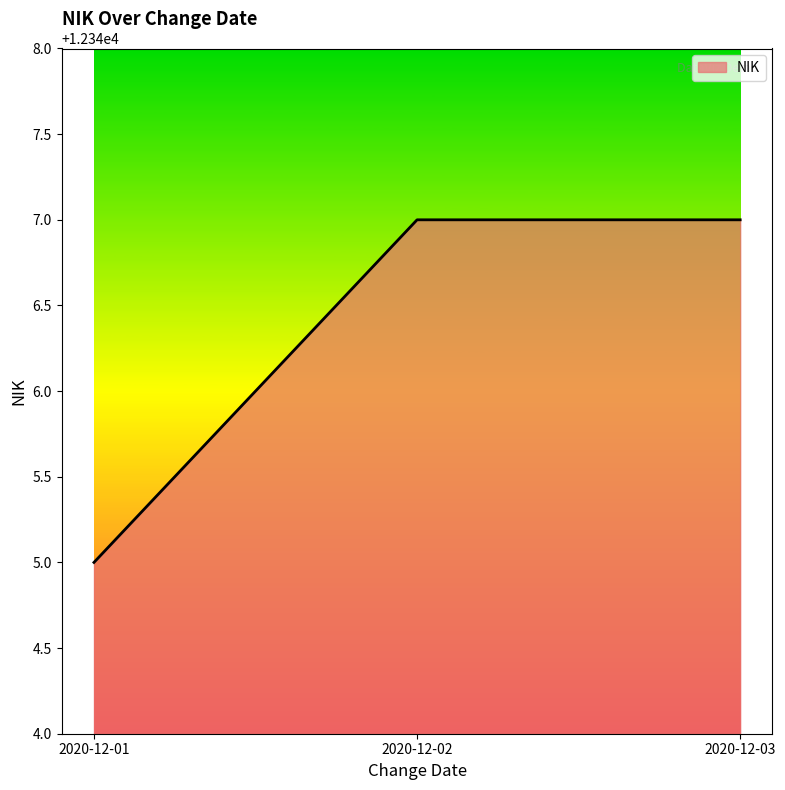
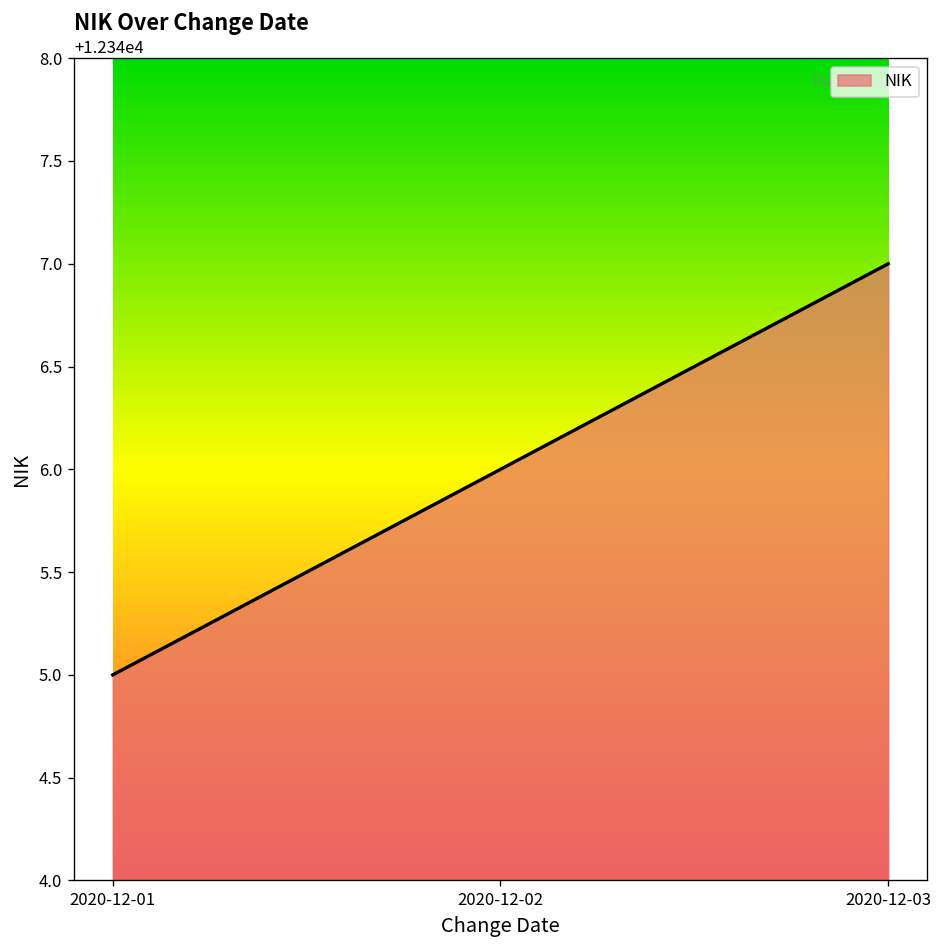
  {
    "2020-12-01": 12345,
-   "2020-12-02": 12347,
+   "2020-12-02": 12346,
    "2020-12-03": 12347
  }
